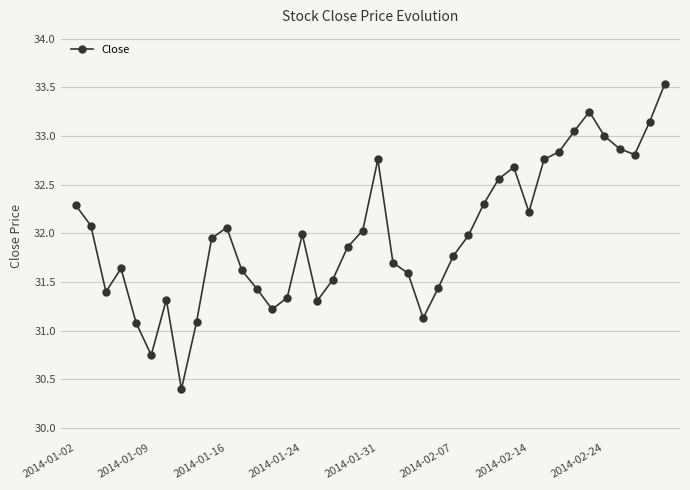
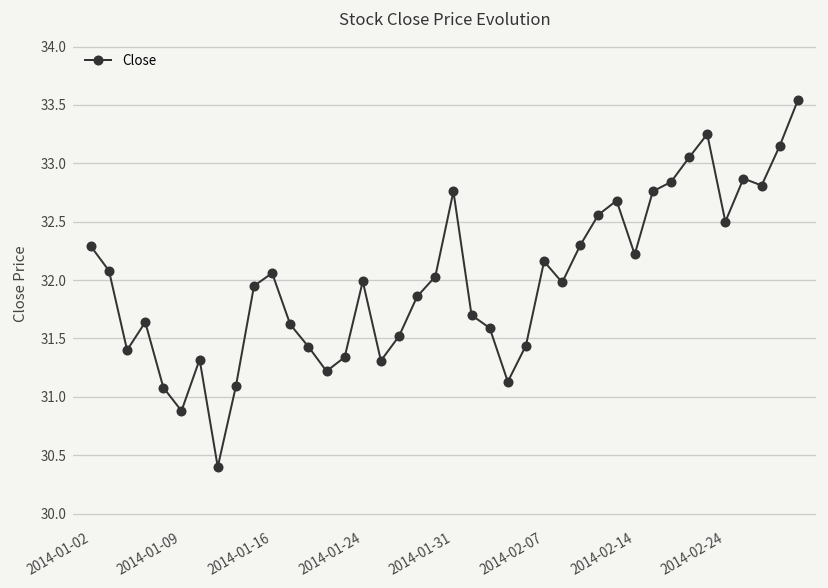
  {
    "2014-01-02": 32.3,
-   "2014-01-09": 30.8,
+   "2014-01-09": 30.9,
    "2014-01-16": 32.1,
    "2014-01-24": 32.0,
    "2014-01-31": 32.8,
-   "2014-02-07": 31.8,
+   "2014-02-07": 32.2,
    "2014-02-14": 32.2,
-   "2014-02-24": 33.0
+   "2014-02-24": 32.5
  }
